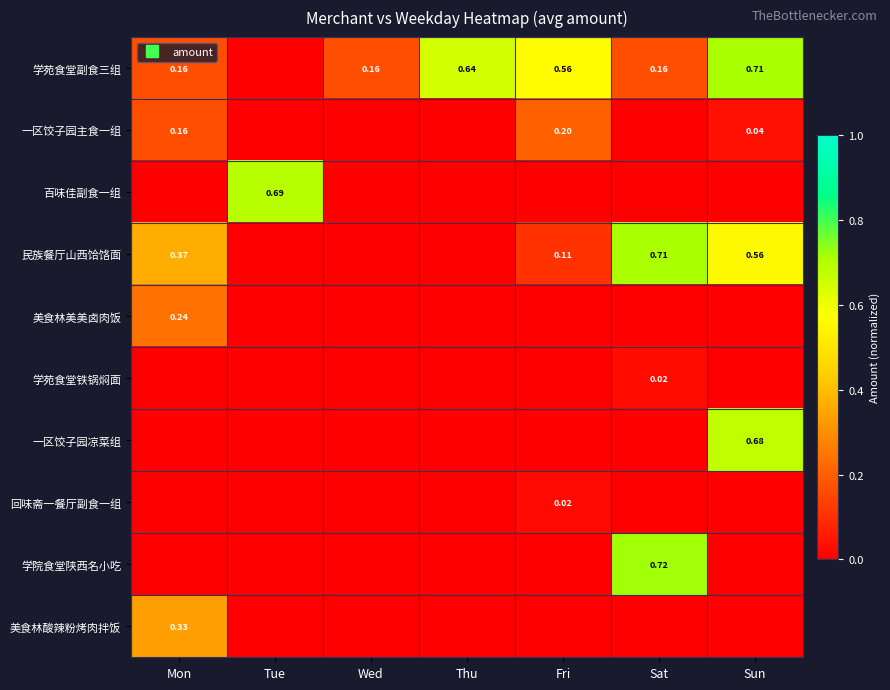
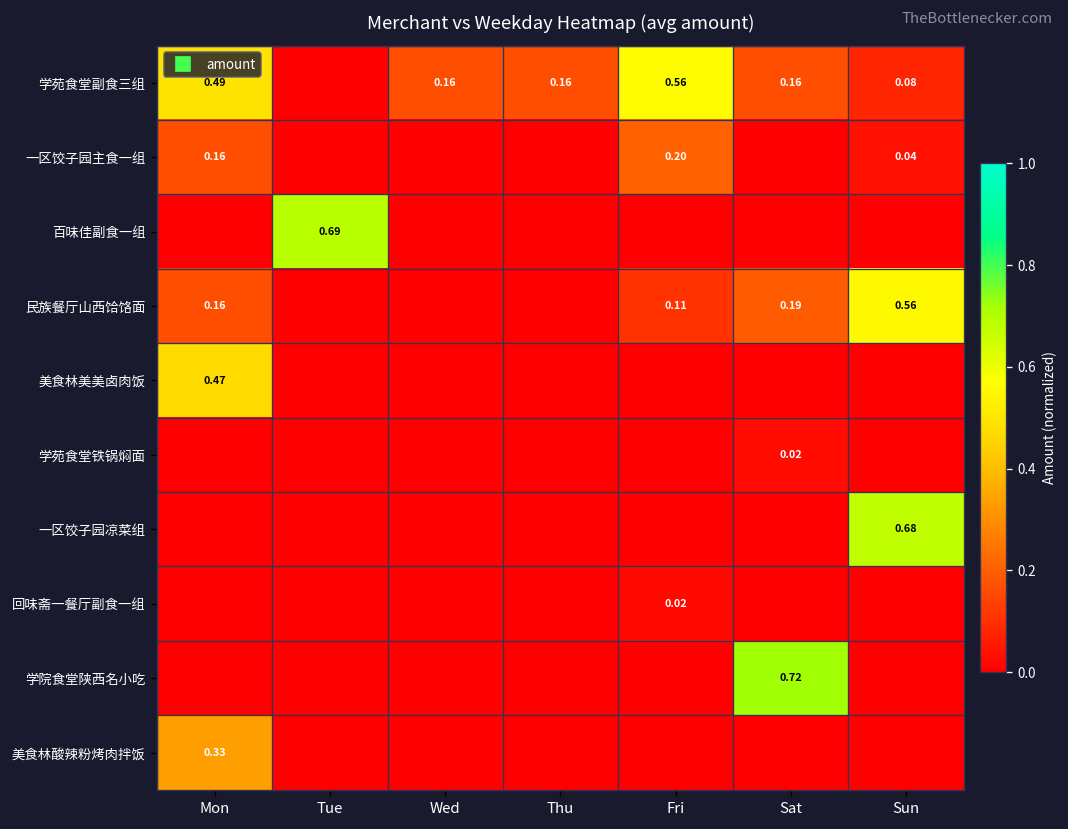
  {
    "学苑食堂副食三组": {
-     "Mon": 0.16,
+     "Mon": 0.49,
      "Wed": 0.16,
-     "Thu": 0.64,
+     "Thu": 0.16,
      "Fri": 0.56,
      "Sat": 0.16,
-     "Sun": 0.71
+     "Sun": 0.08
    },
    "一区饺子园主食一组": {
      "Mon": 0.16,
      "Fri": 0.20,
      "Sun": 0.04
    },
    "百味佳副食一组": {
      "Tue": 0.69
    },
    "民族餐厅山西饸饹面": {
-     "Mon": 0.37,
+     "Mon": 0.16,
      "Fri": 0.11,
-     "Sat": 0.71,
+     "Sat": 0.19,
      "Sun": 0.56
    },
    "美食林美美卤肉饭": {
-     "Mon": 0.24
+     "Mon": 0.47
    },
    "学苑食堂铁锅焖面": {
      "Sat": 0.02
    },
    "一区饺子园凉菜组": {
      "Sun": 0.68
    },
    "回味斋一餐厅副食一组": {
      "Fri": 0.02
    },
    "学院食堂陕西名小吃": {
      "Sat": 0.72
    },
    "美食林酸辣粉烤肉拌饭": {
      "Mon": 0.33
    }
  }
